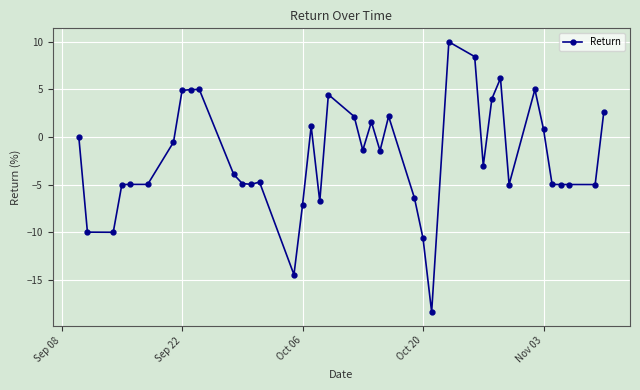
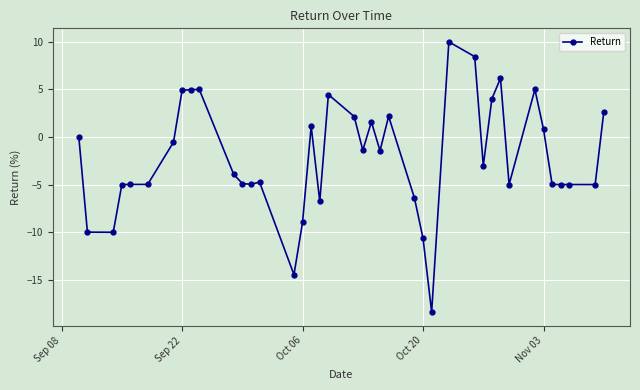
  {
    "Sep 22": 5,
-   "Oct 06": -7,
+   "Oct 06": -9,
    "Oct 20": -11,
    "Nov 03": 1
  }
